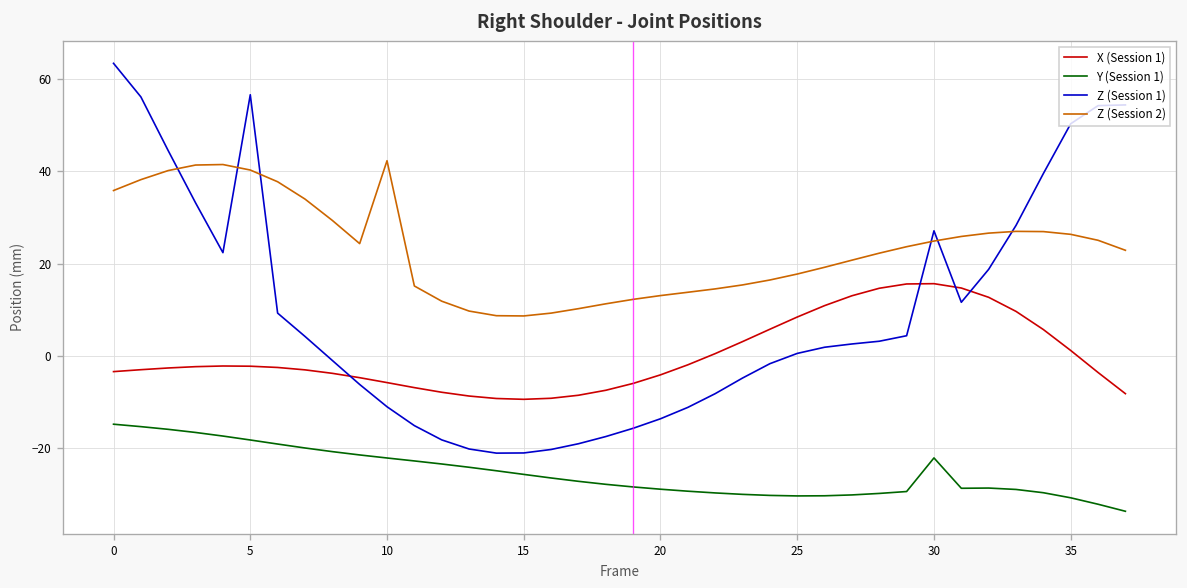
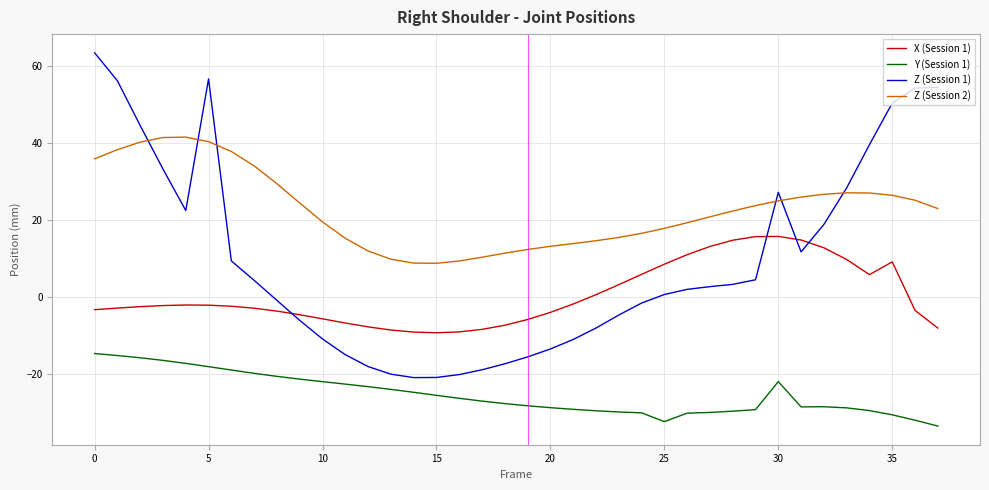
  {
    "X (Session 1)": {
      "0": -3,
      "5": -2,
      "10": -6,
      "15": -9,
      "20": -4,
      "25": 8,
      "30": 16,
-     "35": 1
+     "35": 9
    },
    "Y (Session 1)": {
      "0": -15,
      "5": -18,
      "10": -22,
      "15": -26,
      "20": -29,
-     "25": -30,
+     "25": -32,
      "30": -22,
      "35": -31
    },
    "Z (Session 1)": {
      "0": 63,
      "5": 57,
      "10": -11,
      "15": -21,
      "20": -14,
      "25": 1,
      "30": 27
    },
    "Z (Session 2)": {
      "0": 36,
      "5": 40,
-     "10": 42,
+     "10": 19,
      "15": 9,
      "20": 13,
      "25": 18,
      "30": 25,
      "35": 26
    }
  }
